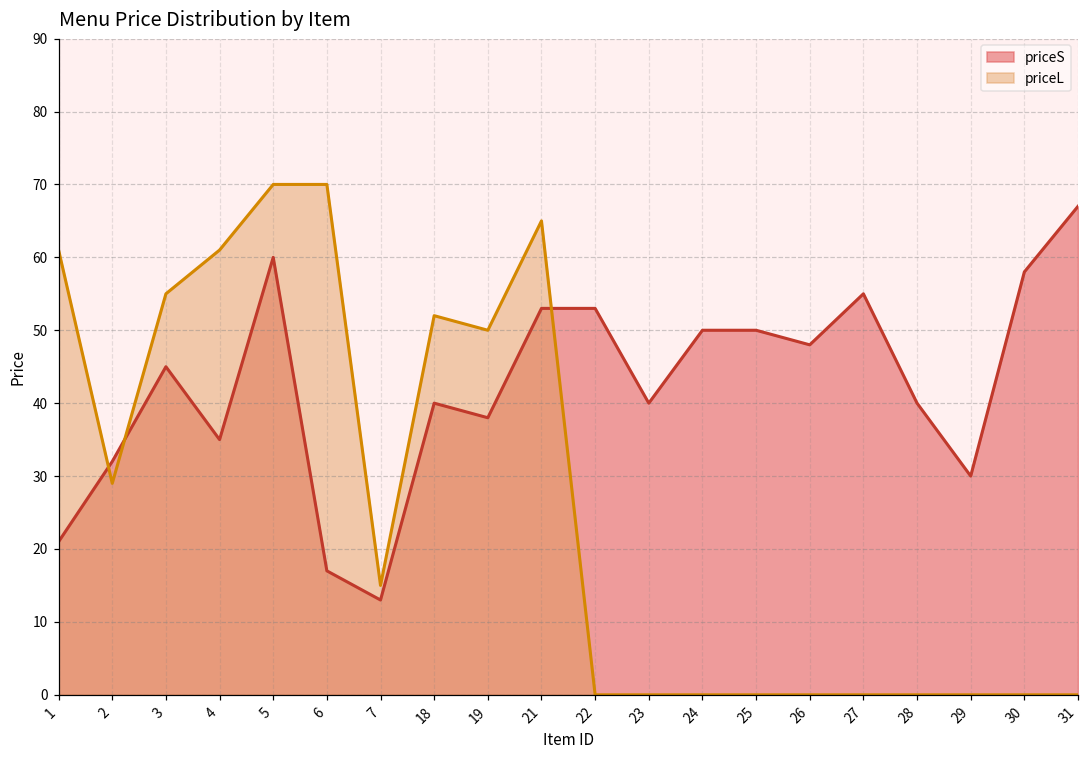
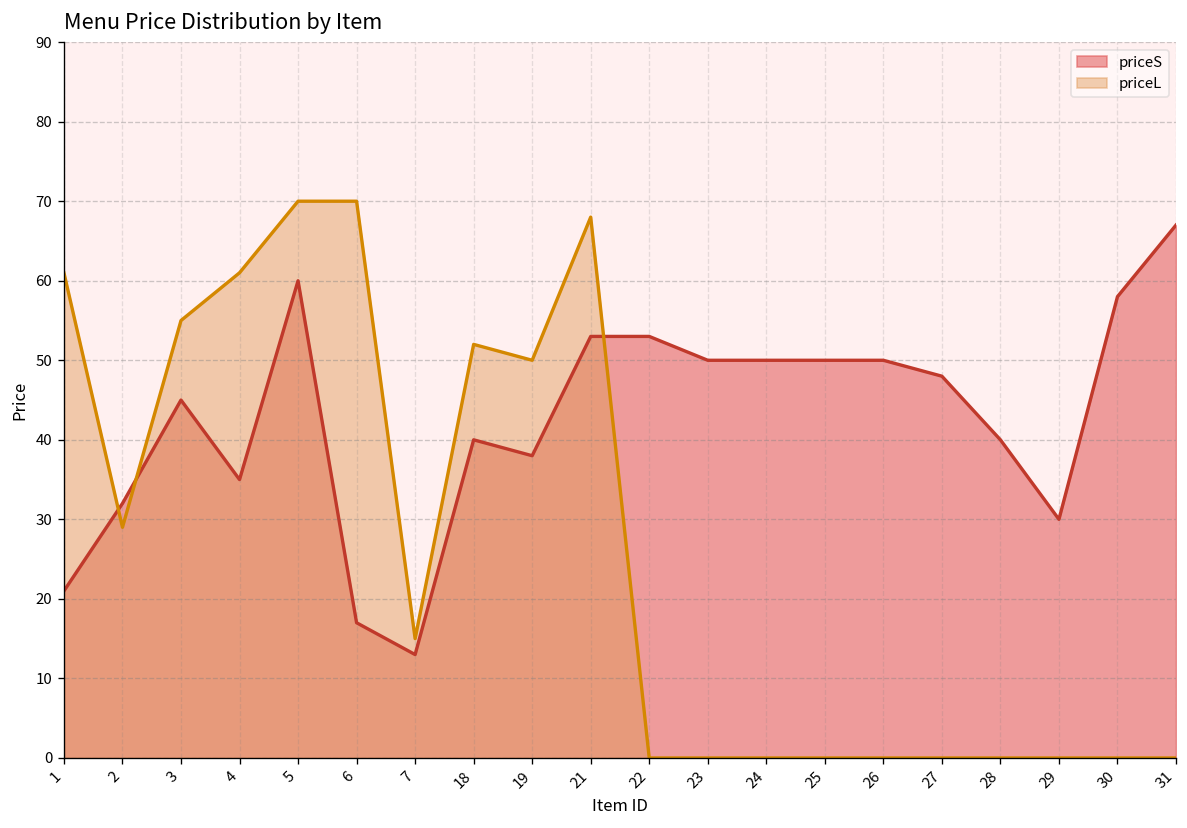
  {
    "priceS": {
      "1": 21,
      "2": 32,
      "3": 45,
      "4": 35,
      "5": 60,
      "6": 17,
      "7": 13,
      "18": 40,
      "19": 38,
      "21": 53,
      "22": 53,
-     "23": 40,
+     "23": 50,
      "24": 50,
      "25": 50,
-     "26": 48,
-     "27": 55,
+     "26": 50,
+     "27": 48,
      "28": 40,
      "29": 30,
      "30": 58,
      "31": 67
    },
    "priceL": {
      "1": 61,
      "2": 29,
      "3": 55,
      "4": 61,
      "5": 70,
      "6": 70,
      "7": 15,
      "18": 52,
      "19": 50,
-     "21": 65,
+     "21": 68,
      "22": 0,
      "23": 0,
      "24": 0,
      "25": 0,
      "26": 0,
      "27": 0,
      "28": 0,
      "29": 0,
      "30": 0,
      "31": 0
    }
  }
